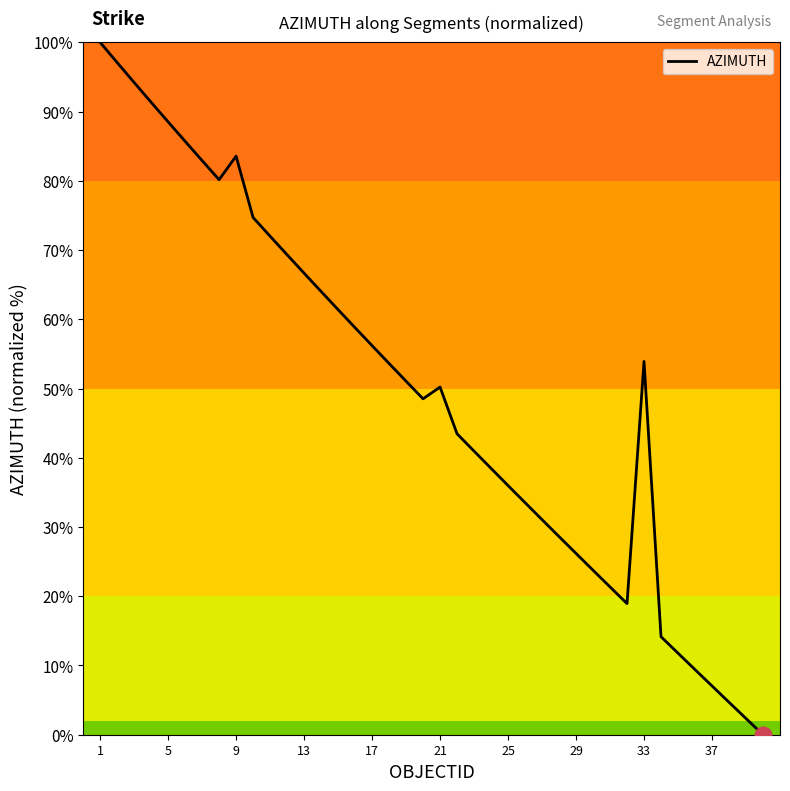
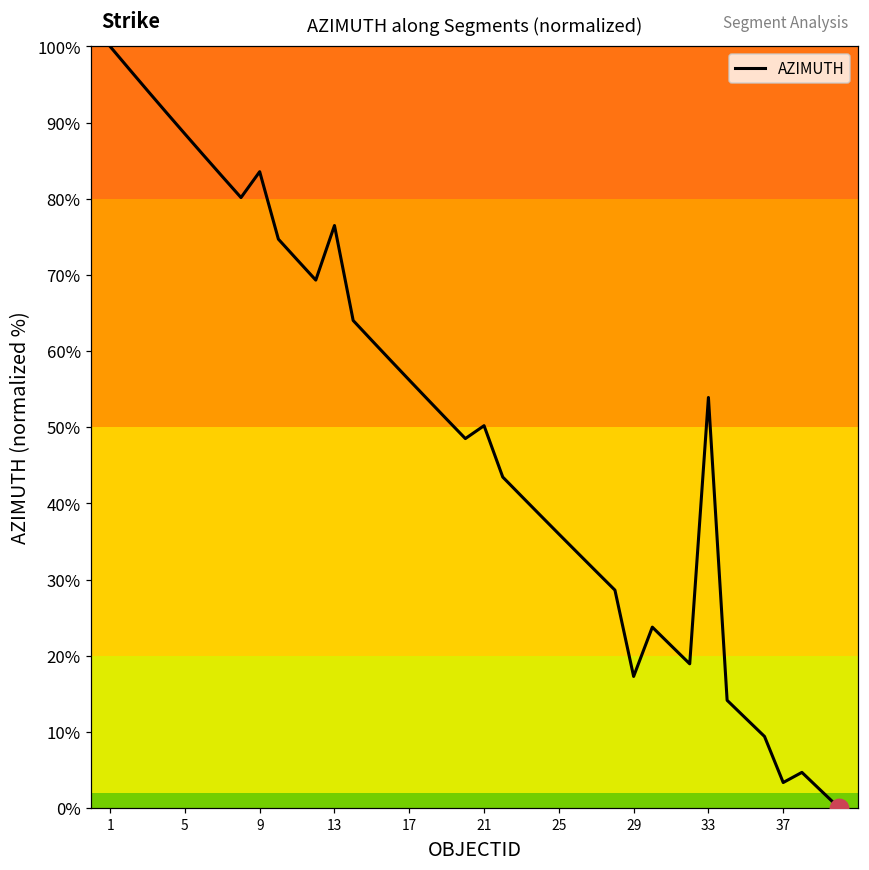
  {
    "AZIMUTH": {
      "1": "100%",
      "5": "89%",
      "9": "84%",
-     "13": "67%",
+     "13": "76%",
      "17": "56%",
      "21": "50%",
      "25": "36%",
-     "29": "26%",
+     "29": "17%",
      "33": "54%",
-     "37": "7%"
+     "37": "3%"
    }
  }
